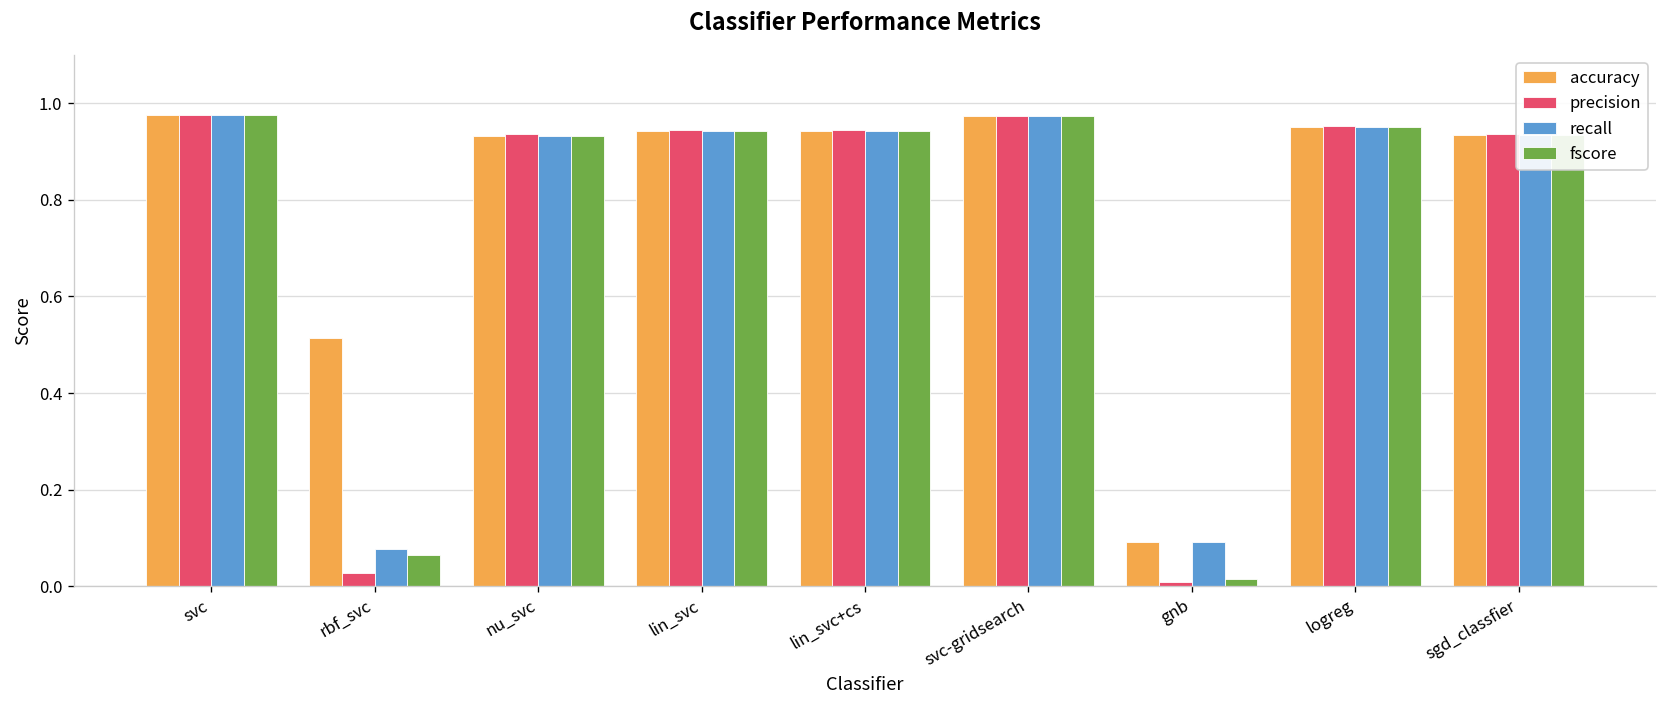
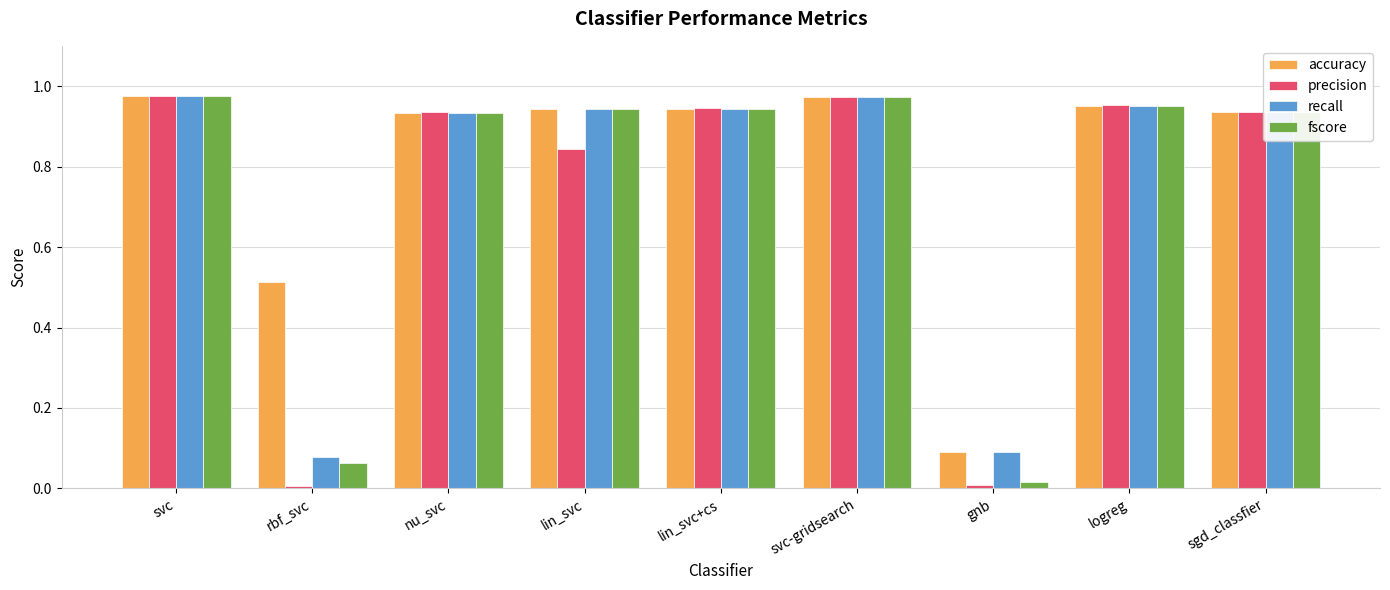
  {
    "accuracy": {
      "svc": 0.97,
      "rbf_svc": 0.51,
      "nu_svc": 0.93,
      "lin_svc": 0.94,
      "lin_svc+cs": 0.94,
      "svc-gridsearch": 0.97,
      "gnb": 0.09,
      "logreg": 0.95,
      "sgd_classfier": 0.93
    },
    "precision": {
      "svc": 0.98,
-     "rbf_svc": 0.03,
+     "rbf_svc": 0.01,
      "nu_svc": 0.94,
-     "lin_svc": 0.95,
+     "lin_svc": 0.84,
      "lin_svc+cs": 0.95,
      "svc-gridsearch": 0.97,
      "gnb": 0.01,
      "logreg": 0.95,
      "sgd_classfier": 0.94
    },
    "recall": {
      "svc": 0.97,
      "rbf_svc": 0.08,
      "nu_svc": 0.93,
      "lin_svc": 0.94,
      "lin_svc+cs": 0.94,
      "svc-gridsearch": 0.97,
      "gnb": 0.09,
      "logreg": 0.95
    },
    "fscore": {
      "svc": 0.97,
      "rbf_svc": 0.06,
      "nu_svc": 0.93,
      "lin_svc": 0.94,
      "lin_svc+cs": 0.94,
      "svc-gridsearch": 0.97,
      "gnb": 0.02,
      "logreg": 0.95
    }
  }
